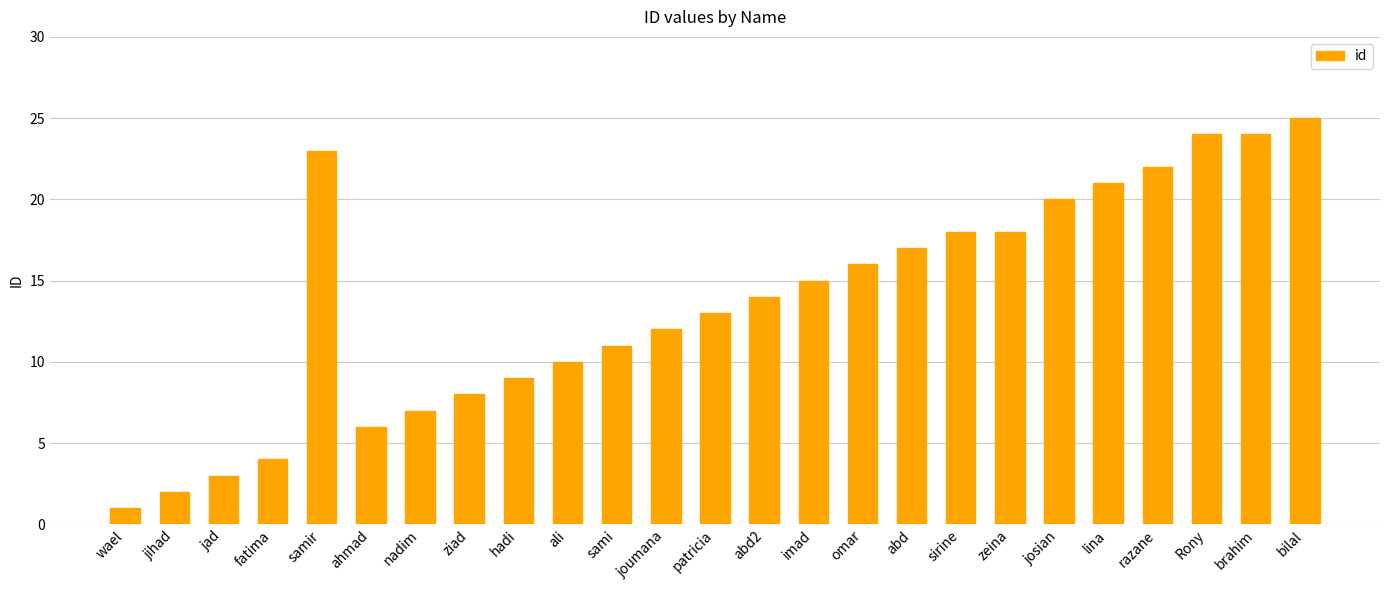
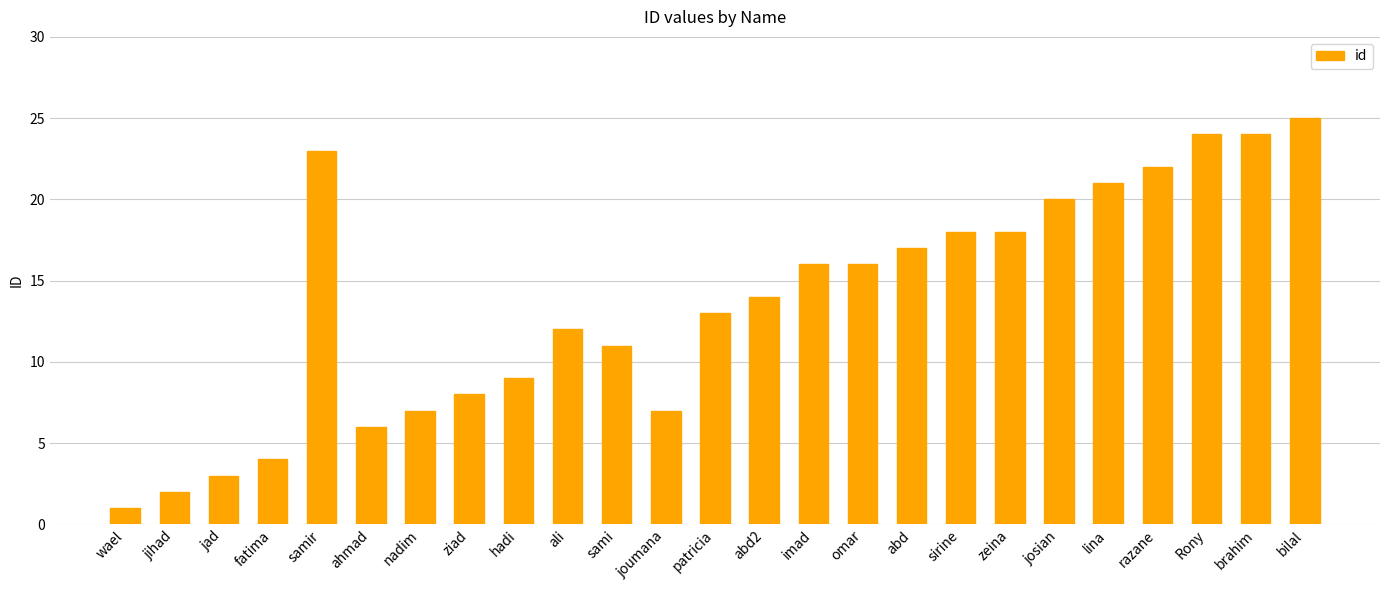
  {
    "wael": 1,
    "jihad": 2,
    "jad": 3,
    "fatima": 4,
    "samir": 23,
    "ahmad": 6,
    "nadim": 7,
    "ziad": 8,
    "hadi": 9,
-   "ali": 10,
+   "ali": 12,
    "sami": 11,
-   "joumana": 12,
+   "joumana": 7,
    "patricia": 13,
    "abd2": 14,
-   "imad": 15,
+   "imad": 16,
    "omar": 16,
    "abd": 17,
    "sirine": 18,
    "zeina": 18,
    "josian": 20,
    "lina": 21,
    "razane": 22,
    "Rony": 24,
    "brahim": 24,
    "bilal": 25
  }
